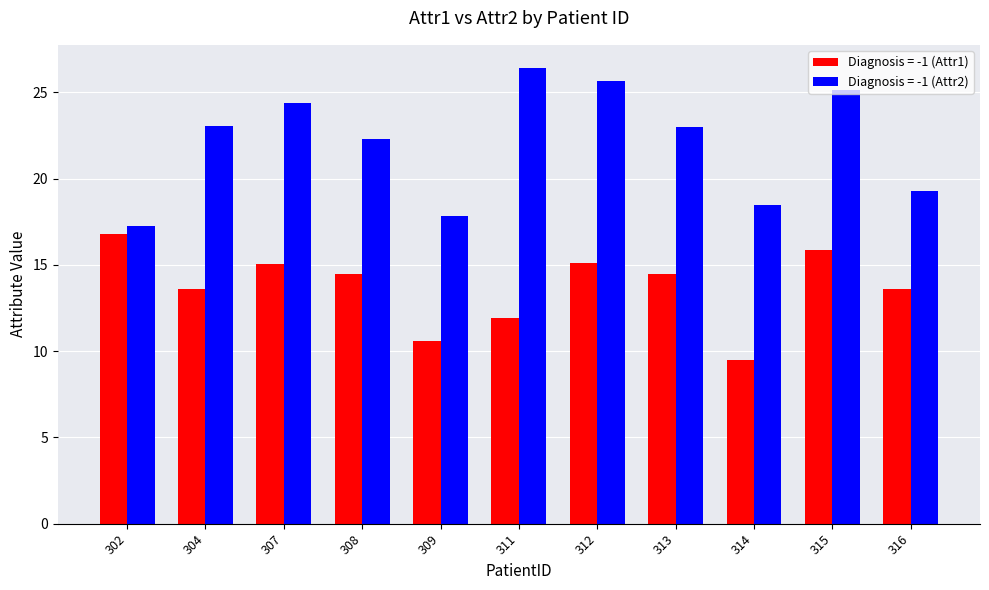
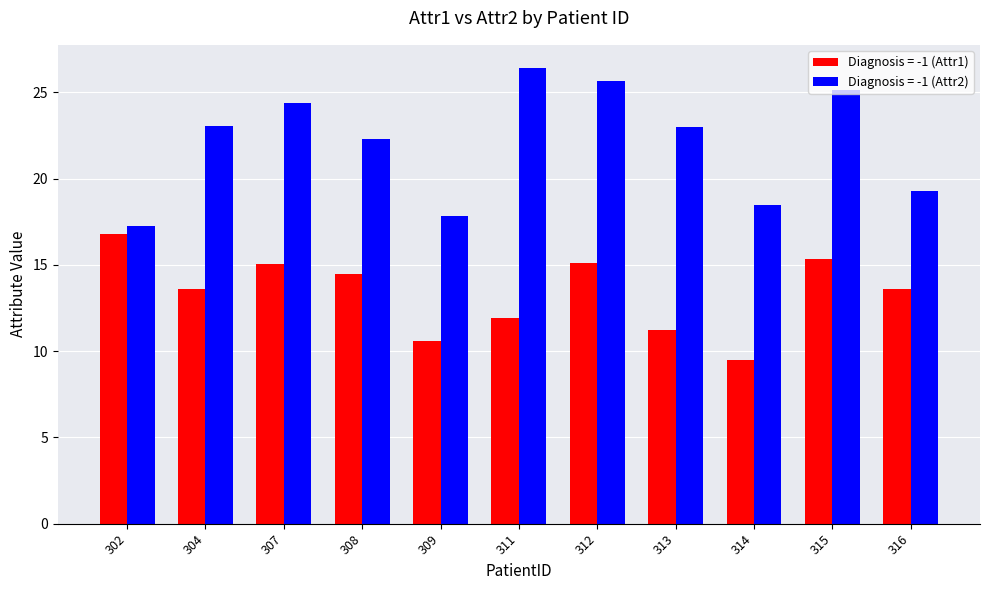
  {
    "Diagnosis = -1 (Attr1)": {
      "302": 16.8,
      "304": 13.6,
      "307": 15.1,
      "308": 14.5,
      "309": 10.6,
      "311": 11.9,
      "312": 15.1,
-     "313": 14.5,
+     "313": 11.2,
      "314": 9.5,
-     "315": 15.9,
+     "315": 15.4,
      "316": 13.6
    },
    "Diagnosis = -1 (Attr2)": {
      "302": 17.2,
      "304": 23.0,
      "307": 24.4,
      "308": 22.3,
      "309": 17.8,
      "311": 26.4,
      "312": 25.6,
      "313": 23.0,
      "314": 18.5,
      "316": 19.3
    }
  }
